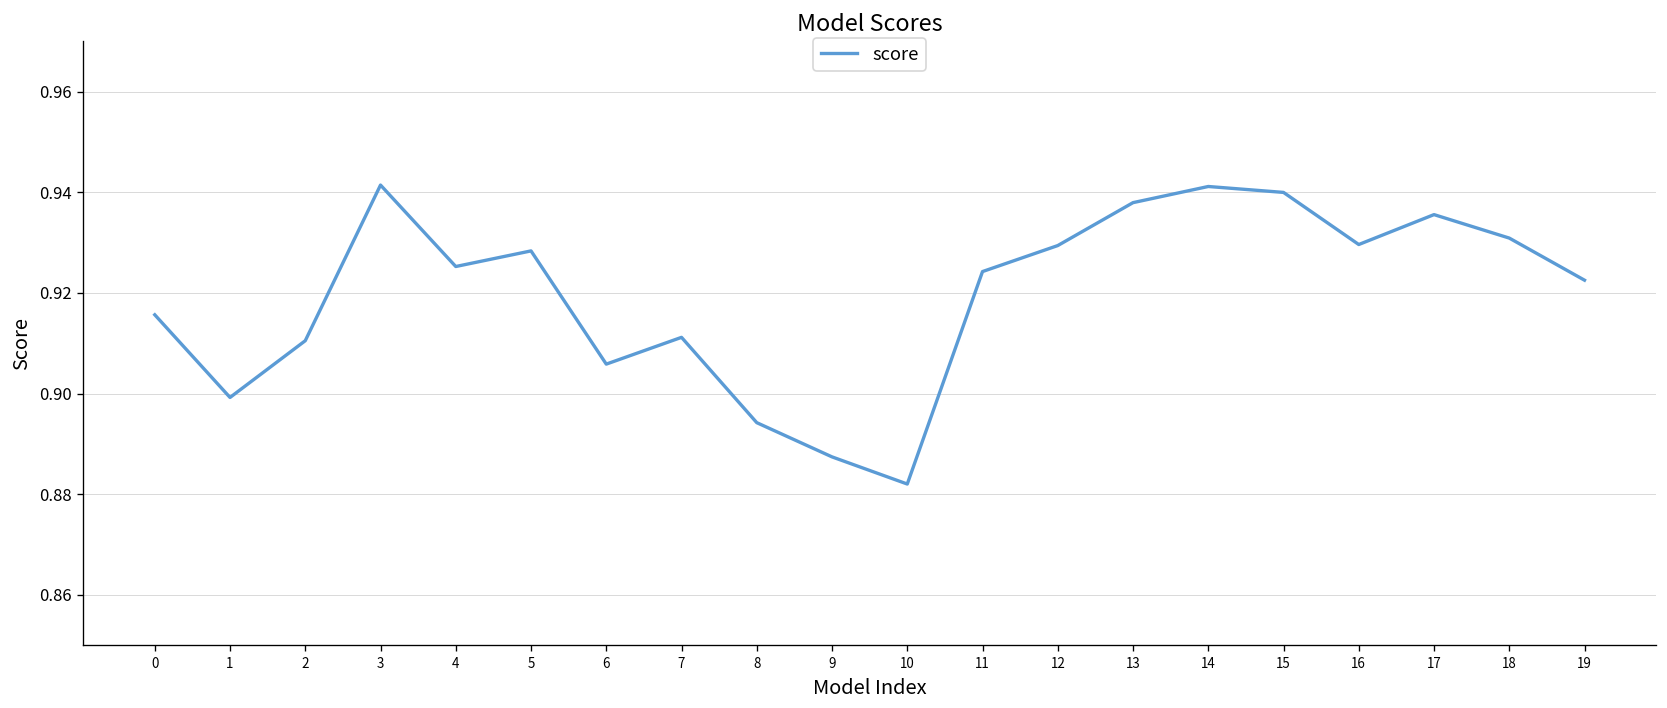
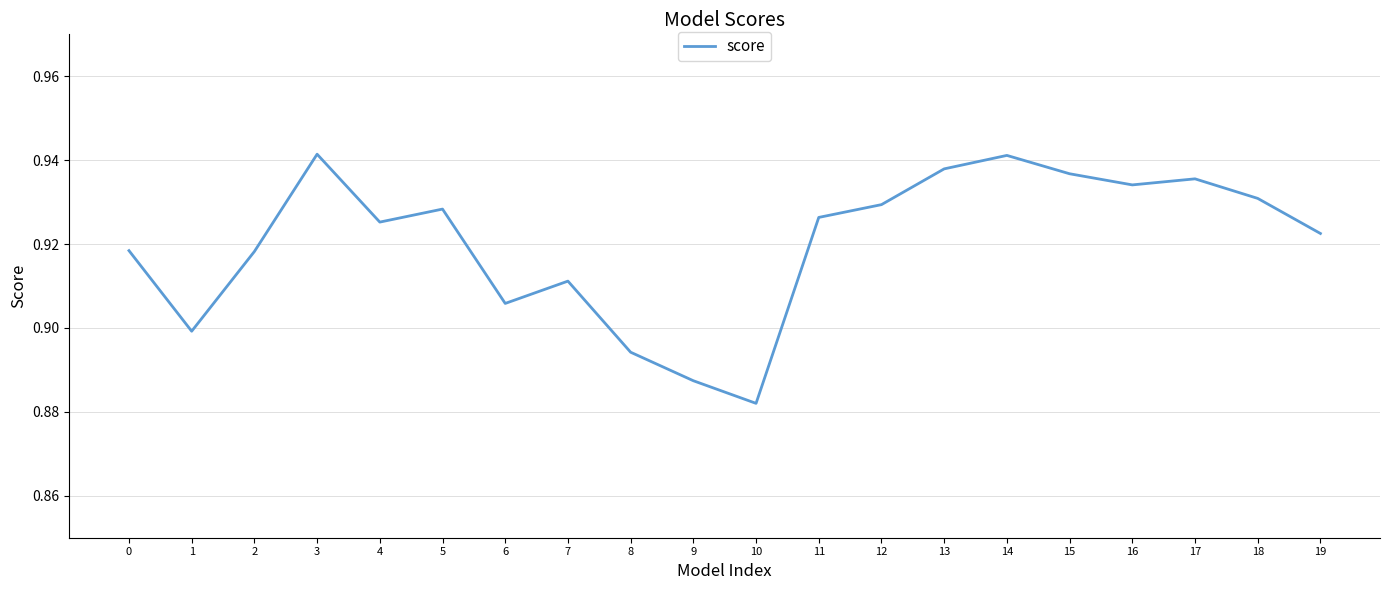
  {
-   "0": 0.916,
+   "0": 0.918,
    "1": 0.899,
-   "2": 0.911,
+   "2": 0.918,
    "3": 0.941,
    "4": 0.925,
    "5": 0.928,
    "6": 0.906,
    "7": 0.911,
    "8": 0.894,
    "9": 0.887,
    "10": 0.882,
-   "11": 0.924,
+   "11": 0.926,
    "12": 0.929,
    "13": 0.938,
    "14": 0.941,
-   "15": 0.940,
-   "16": 0.930,
+   "15": 0.937,
+   "16": 0.934,
    "17": 0.936,
    "18": 0.931,
    "19": 0.923
  }
